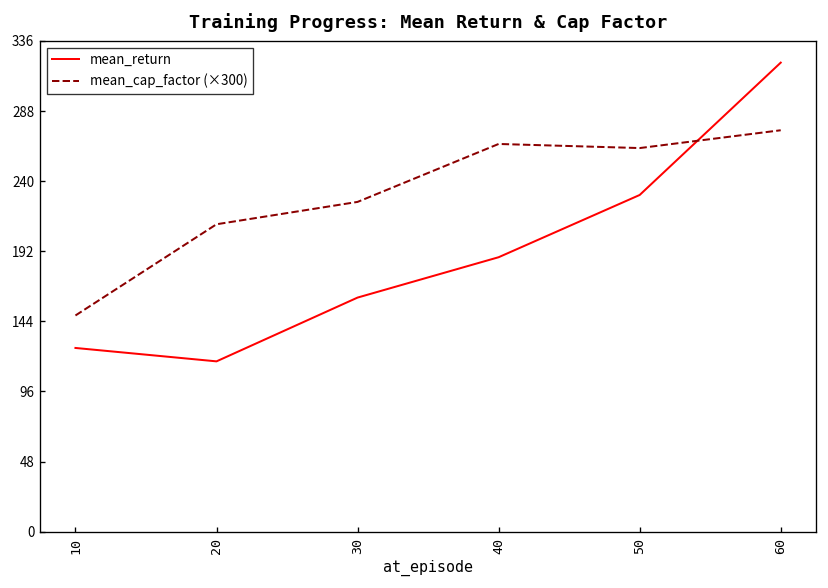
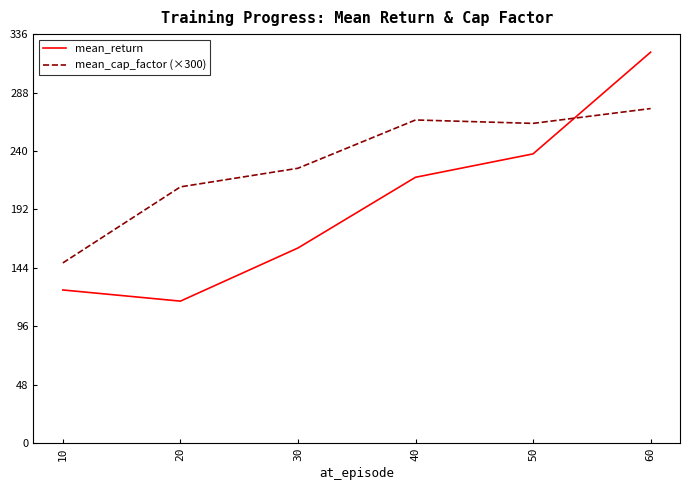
  {
    "mean_return": {
      "10": 126,
      "20": 117,
      "30": 160,
-     "40": 188,
-     "50": 231,
+     "40": 218,
+     "50": 238,
      "60": 321
    },
    "mean_cap_factor (×300)": {
      "10": 148,
      "20": 210,
      "30": 226,
      "40": 265,
      "50": 263,
      "60": 275
    }
  }
